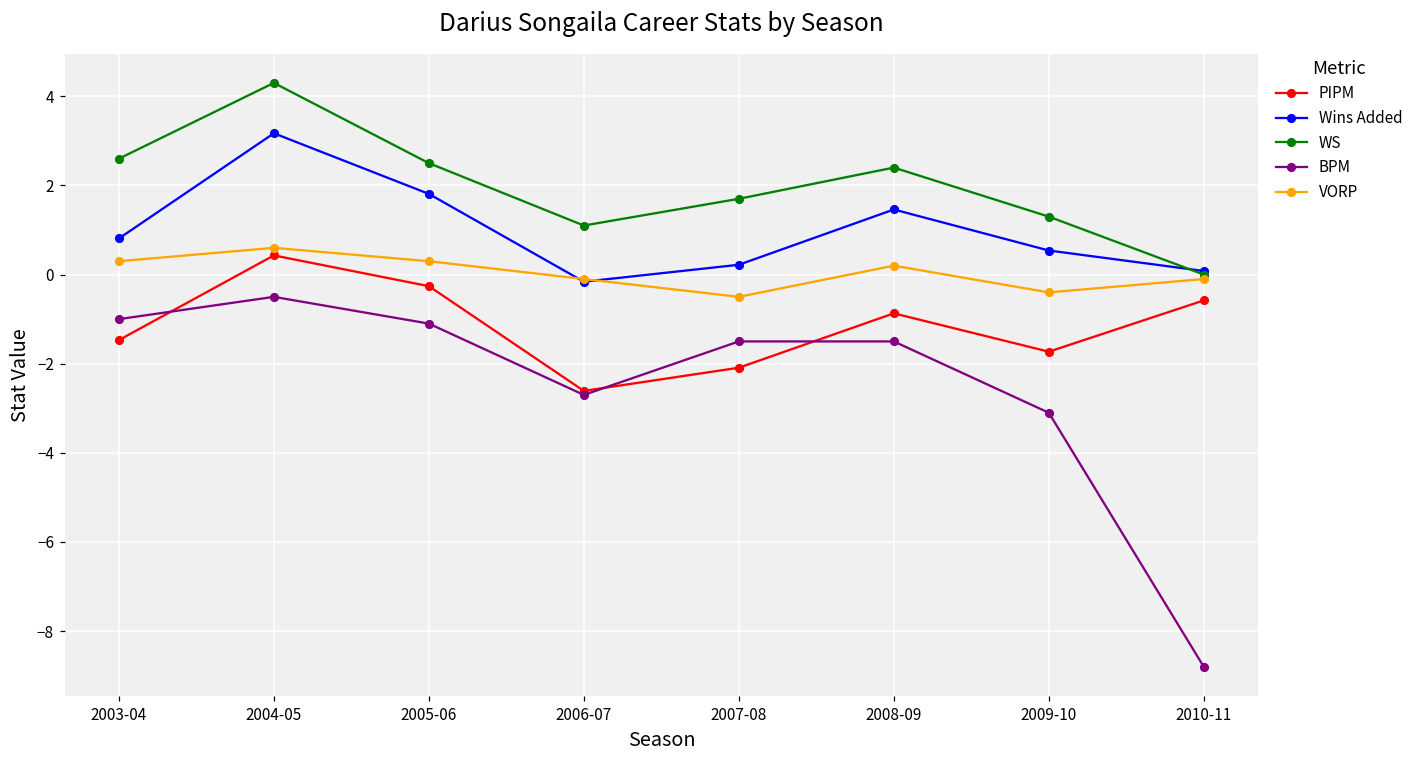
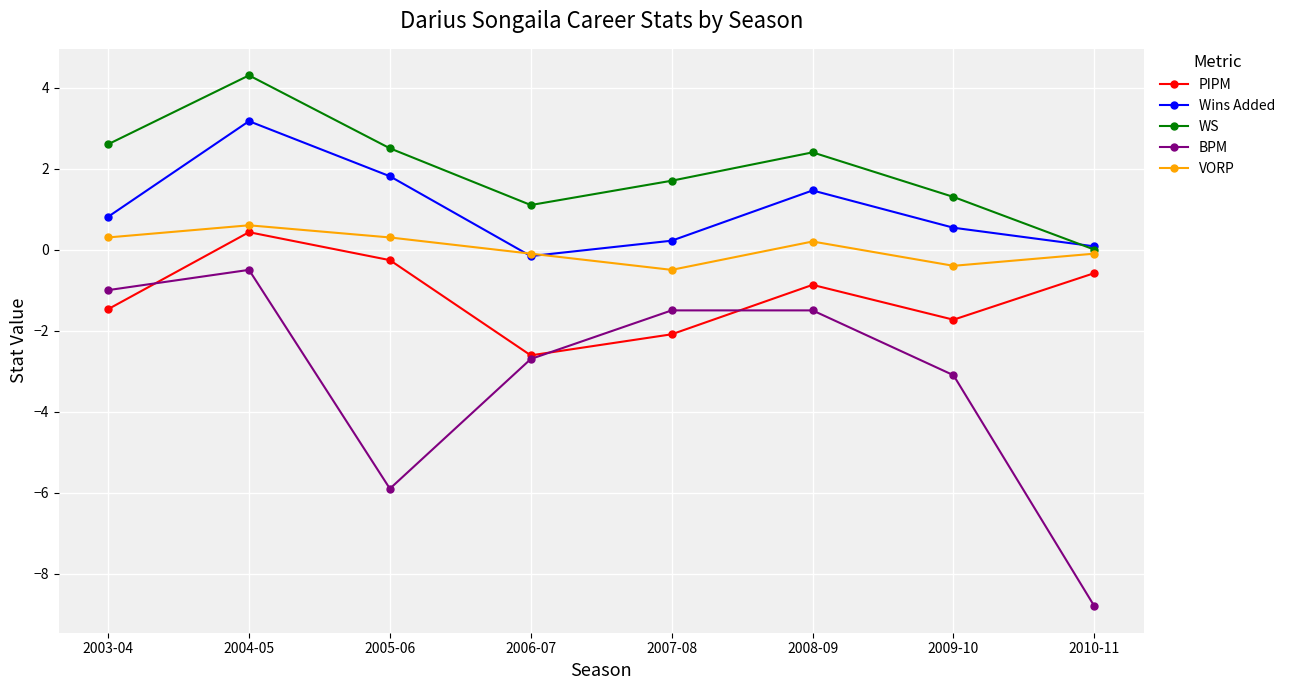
  {
    "PIPM": {
      "2003-04": -1.5,
      "2004-05": 0.4,
      "2005-06": -0.3,
      "2006-07": -2.6,
      "2007-08": -2.1,
      "2008-09": -0.9,
      "2009-10": -1.7,
      "2010-11": -0.6
    },
    "Wins Added": {
      "2003-04": 0.8,
      "2004-05": 3.2,
      "2005-06": 1.8,
      "2007-08": 0.2,
      "2008-09": 1.5,
      "2009-10": 0.5,
      "2010-11": 0.1
    },
    "WS": {
      "2003-04": 2.6,
      "2004-05": 4.3,
      "2005-06": 2.5,
      "2006-07": 1.1,
      "2007-08": 1.7,
      "2008-09": 2.4,
      "2009-10": 1.3,
      "2010-11": 0.0
    },
    "BPM": {
      "2003-04": -1.0,
      "2004-05": -0.5,
-     "2005-06": -1.1,
+     "2005-06": -5.9,
      "2006-07": -2.7,
      "2007-08": -1.5,
      "2008-09": -1.5,
      "2009-10": -3.1,
      "2010-11": -8.8
    },
    "VORP": {
      "2003-04": 0.3,
      "2004-05": 0.6,
      "2005-06": 0.3,
      "2007-08": -0.5,
      "2008-09": 0.2,
      "2009-10": -0.4,
      "2010-11": -0.1
    }
  }
